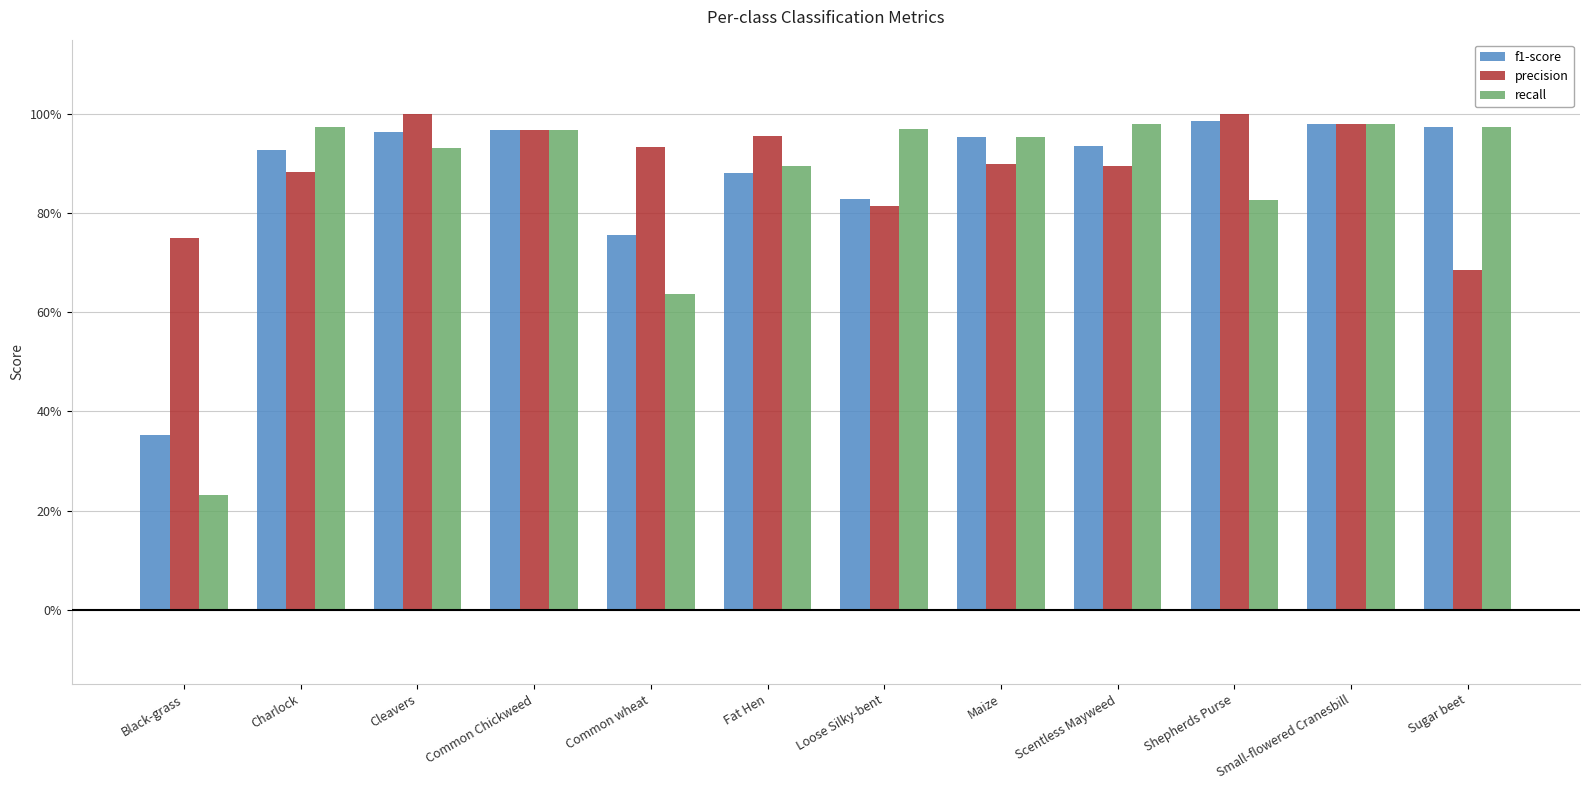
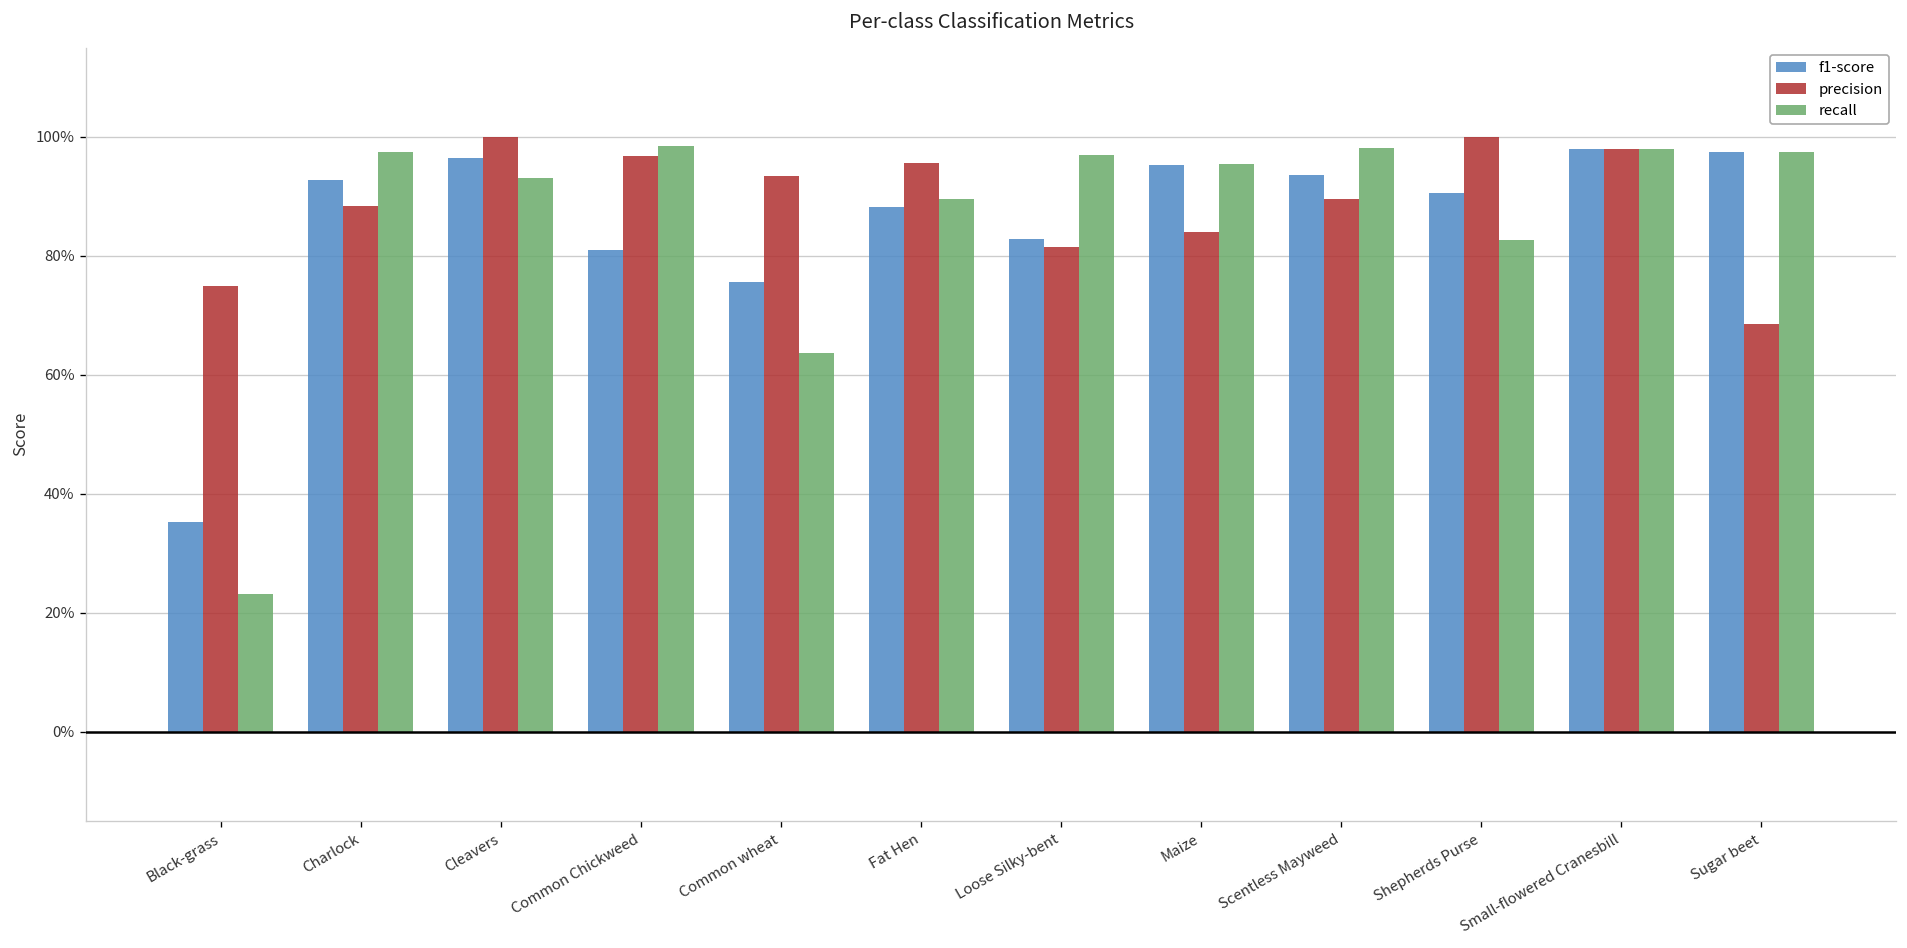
  {
    "f1-score": {
      "Black-grass": "35%",
      "Charlock": "93%",
      "Cleavers": "96%",
-     "Common Chickweed": "97%",
+     "Common Chickweed": "81%",
      "Common wheat": "76%",
      "Fat Hen": "88%",
      "Loose Silky-bent": "83%",
      "Maize": "95%",
      "Scentless Mayweed": "94%",
-     "Shepherds Purse": "99%",
+     "Shepherds Purse": "90%",
      "Small-flowered Cranesbill": "98%",
      "Sugar beet": "97%"
    },
    "precision": {
      "Black-grass": "75%",
      "Charlock": "88%",
      "Cleavers": "100%",
      "Common Chickweed": "97%",
      "Common wheat": "93%",
      "Fat Hen": "96%",
      "Loose Silky-bent": "81%",
-     "Maize": "90%",
+     "Maize": "84%",
      "Scentless Mayweed": "89%",
      "Shepherds Purse": "100%",
      "Small-flowered Cranesbill": "98%",
      "Sugar beet": "68%"
    },
    "recall": {
      "Black-grass": "23%",
      "Charlock": "97%",
      "Cleavers": "93%",
-     "Common Chickweed": "97%",
+     "Common Chickweed": "99%",
      "Common wheat": "64%",
      "Fat Hen": "90%",
      "Loose Silky-bent": "97%",
      "Maize": "95%",
      "Scentless Mayweed": "98%",
      "Shepherds Purse": "83%",
      "Small-flowered Cranesbill": "98%",
      "Sugar beet": "97%"
    }
  }
